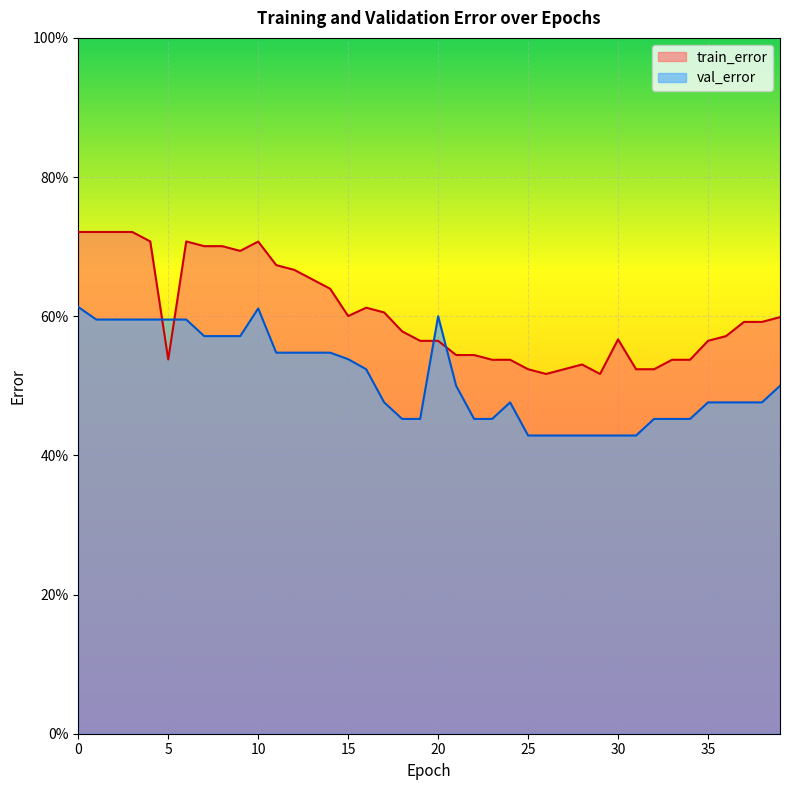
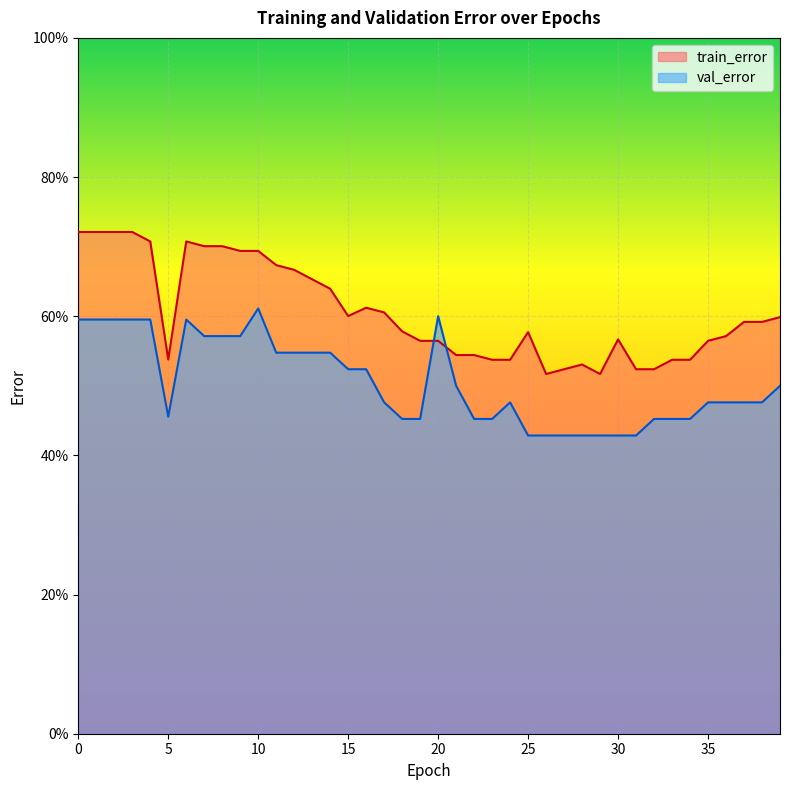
  {
    "train_error": {
      "0": "72%",
      "5": "54%",
-     "10": "71%",
+     "10": "69%",
      "15": "60%",
      "20": "56%",
-     "25": "52%",
+     "25": "58%",
      "30": "57%",
      "35": "56%"
    },
    "val_error": {
-     "0": "61%",
-     "5": "60%",
+     "0": "60%",
+     "5": "46%",
      "10": "61%",
-     "15": "54%",
+     "15": "52%",
      "20": "60%",
      "25": "43%",
      "30": "43%",
      "35": "48%"
    }
  }
